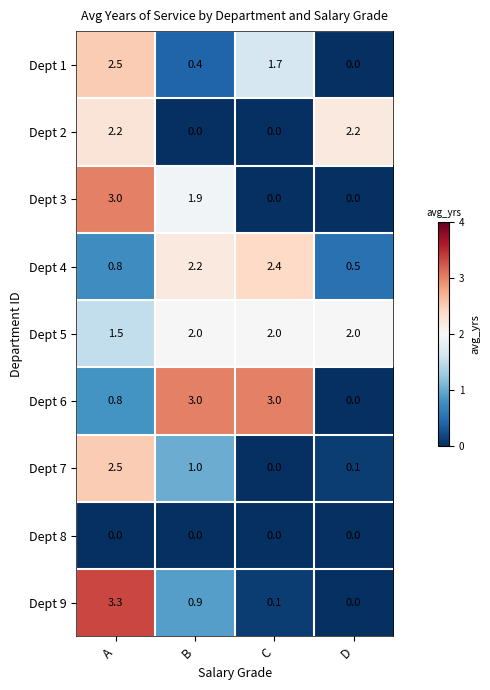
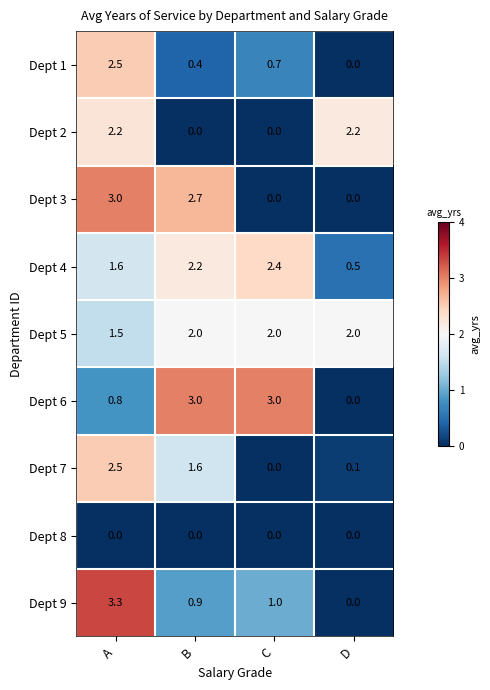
  {
    "Dept 1": {
      "A": 2.5,
      "B": 0.4,
-     "C": 1.7,
+     "C": 0.7,
      "D": 0.0
    },
    "Dept 2": {
      "A": 2.2,
      "B": 0.0,
      "C": 0.0,
      "D": 2.2
    },
    "Dept 3": {
      "A": 3.0,
-     "B": 1.9,
+     "B": 2.7,
      "C": 0.0,
      "D": 0.0
    },
    "Dept 4": {
-     "A": 0.8,
+     "A": 1.6,
      "B": 2.2,
      "C": 2.4,
      "D": 0.5
    },
    "Dept 5": {
      "A": 1.5,
      "B": 2.0,
      "C": 2.0,
      "D": 2.0
    },
    "Dept 6": {
      "A": 0.8,
      "B": 3.0,
      "C": 3.0,
      "D": 0.0
    },
    "Dept 7": {
      "A": 2.5,
-     "B": 1.0,
+     "B": 1.6,
      "C": 0.0,
      "D": 0.1
    },
    "Dept 8": {
      "A": 0.0,
      "B": 0.0,
      "C": 0.0,
      "D": 0.0
    },
    "Dept 9": {
      "A": 3.3,
      "B": 0.9,
-     "C": 0.1,
+     "C": 1.0,
      "D": 0.0
    }
  }
